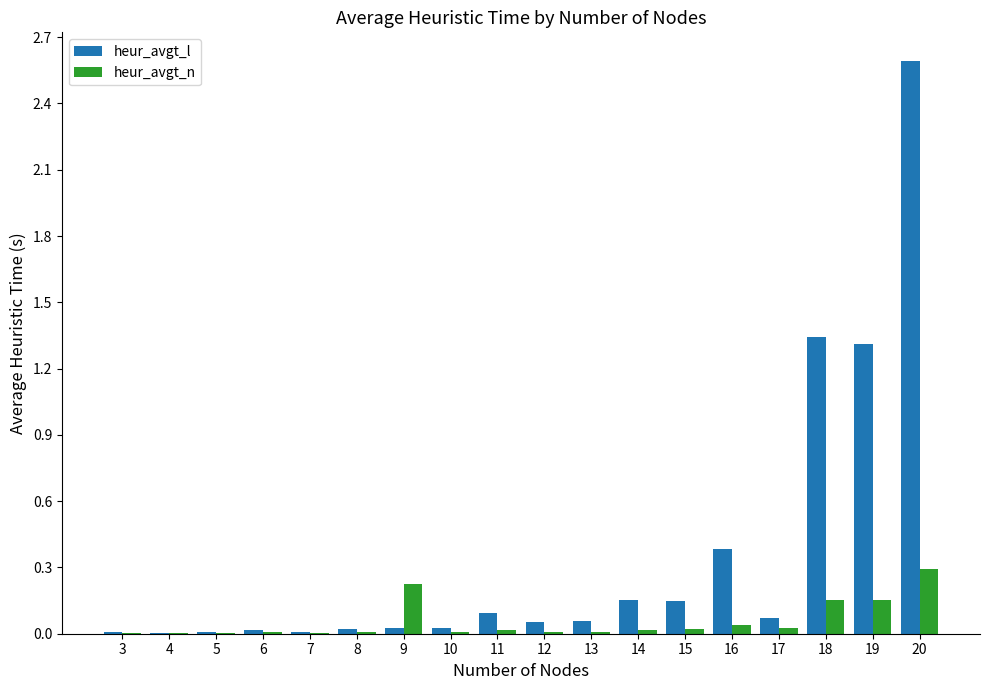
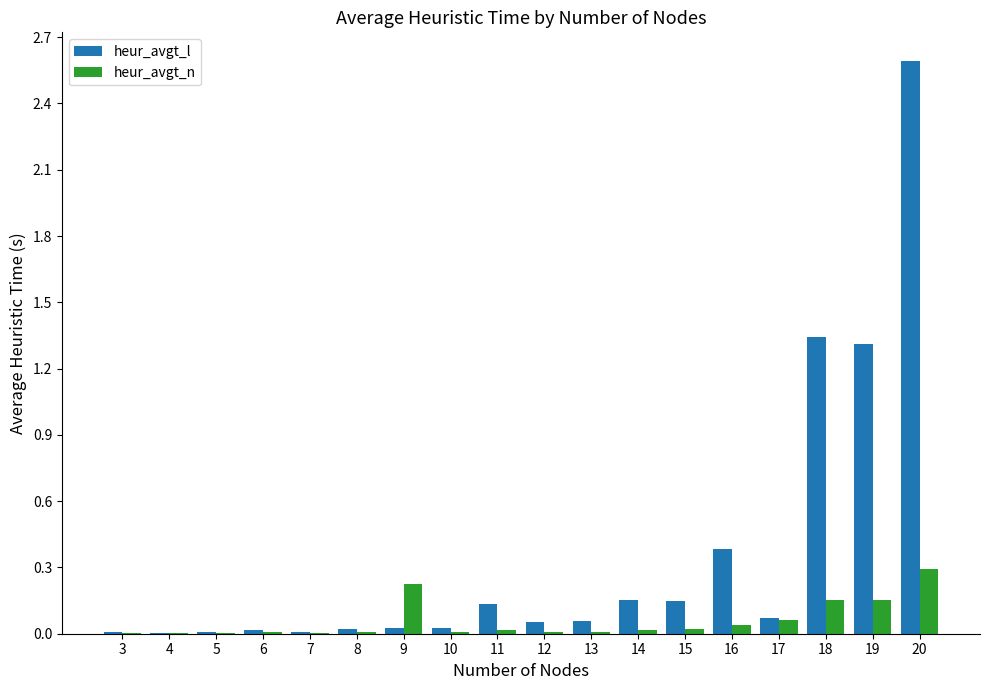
  {
    "heur_avgt_l": {
      "6": 0.02,
      "8": 0.02,
      "9": 0.03,
      "10": 0.03,
-     "11": 0.09,
+     "11": 0.14,
      "12": 0.05,
      "13": 0.06,
      "14": 0.15,
      "15": 0.15,
      "16": 0.38,
      "17": 0.07,
      "18": 1.34,
      "19": 1.31,
      "20": 2.59
    },
    "heur_avgt_n": {
      "9": 0.23,
      "11": 0.02,
      "14": 0.02,
      "15": 0.02,
      "16": 0.04,
-     "17": 0.02,
+     "17": 0.06,
      "18": 0.15,
      "19": 0.15,
      "20": 0.29
    }
  }
